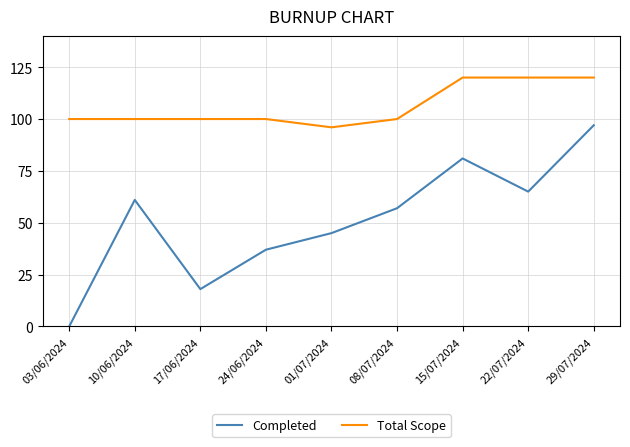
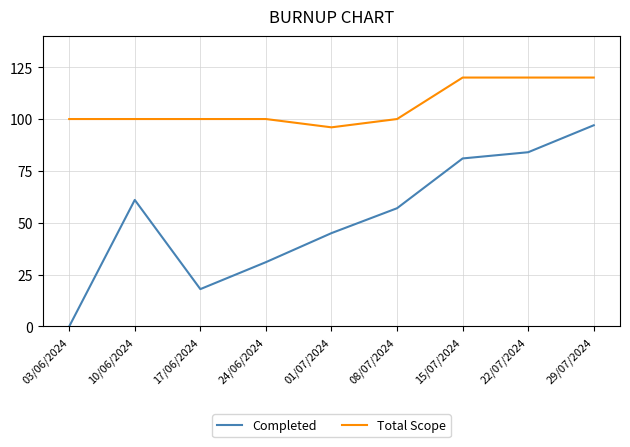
  {
    "Completed": {
      "03/06/2024": 0,
      "10/06/2024": 61,
      "17/06/2024": 18,
-     "24/06/2024": 37,
+     "24/06/2024": 31,
      "01/07/2024": 45,
      "08/07/2024": 57,
      "15/07/2024": 81,
-     "22/07/2024": 65,
+     "22/07/2024": 84,
      "29/07/2024": 97
    },
    "Total Scope": {
      "03/06/2024": 100,
      "10/06/2024": 100,
      "17/06/2024": 100,
      "24/06/2024": 100,
      "01/07/2024": 96,
      "08/07/2024": 100,
      "15/07/2024": 120,
      "22/07/2024": 120,
      "29/07/2024": 120
    }
  }
